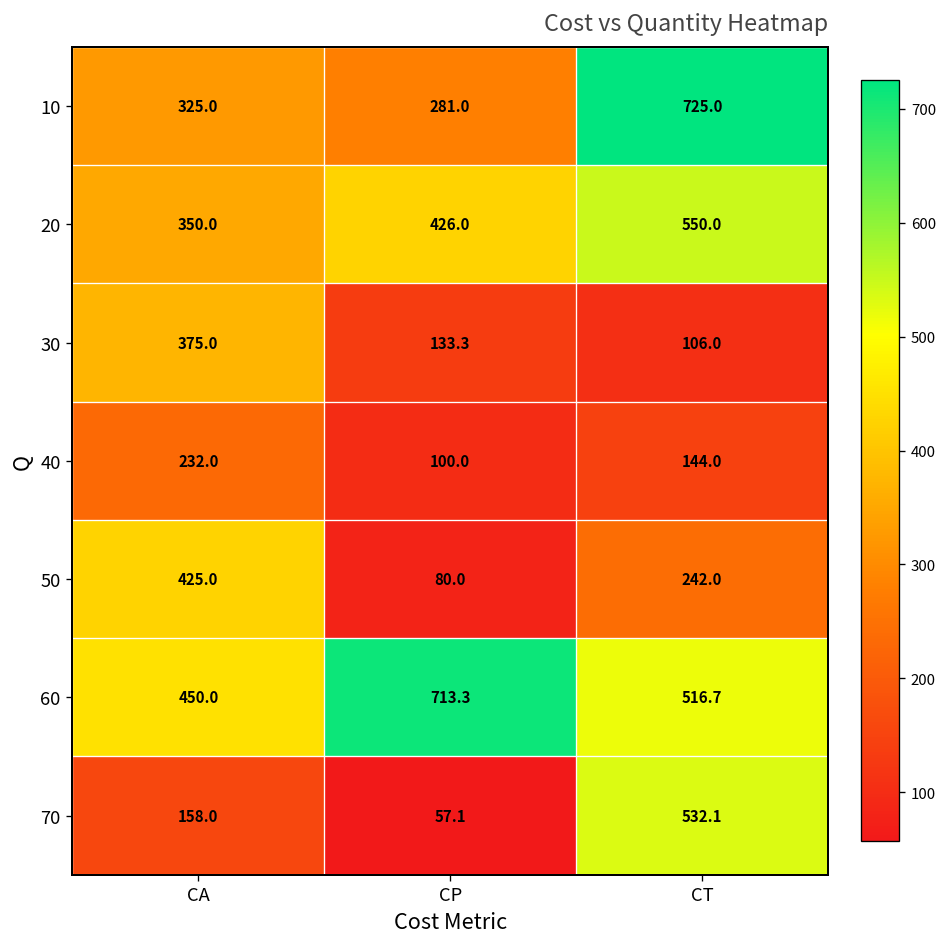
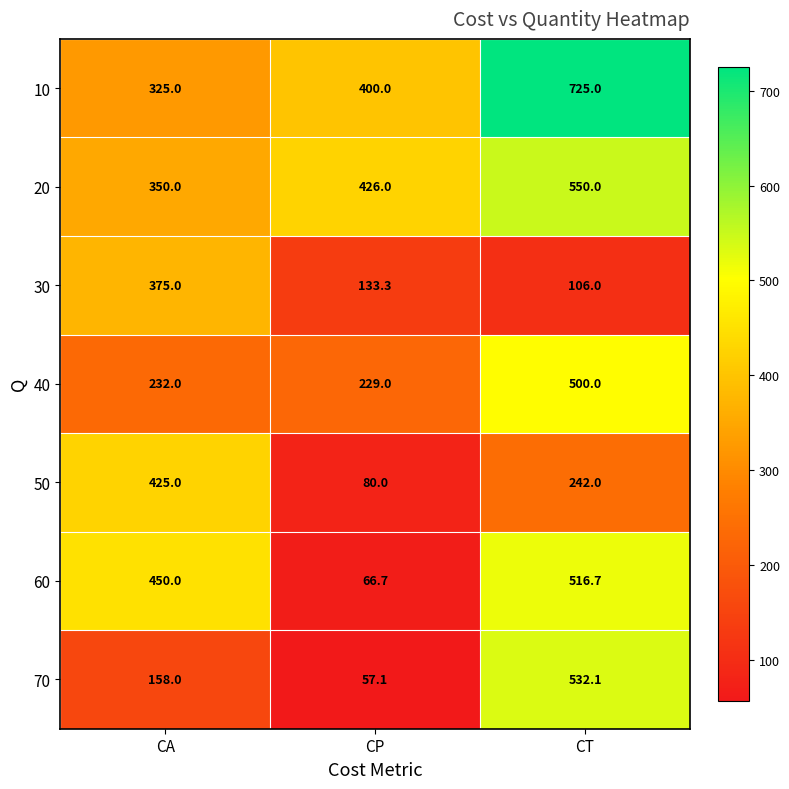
  {
    "10": {
      "CA": 325.0,
-     "CP": 281.0,
+     "CP": 400.0,
      "CT": 725.0
    },
    "20": {
      "CA": 350.0,
      "CP": 426.0,
      "CT": 550.0
    },
    "30": {
      "CA": 375.0,
      "CP": 133.3,
      "CT": 106.0
    },
    "40": {
      "CA": 232.0,
-     "CP": 100.0,
-     "CT": 144.0
+     "CP": 229.0,
+     "CT": 500.0
    },
    "50": {
      "CA": 425.0,
      "CP": 80.0,
      "CT": 242.0
    },
    "60": {
      "CA": 450.0,
-     "CP": 713.3,
+     "CP": 66.7,
      "CT": 516.7
    },
    "70": {
      "CA": 158.0,
      "CP": 57.1,
      "CT": 532.1
    }
  }
